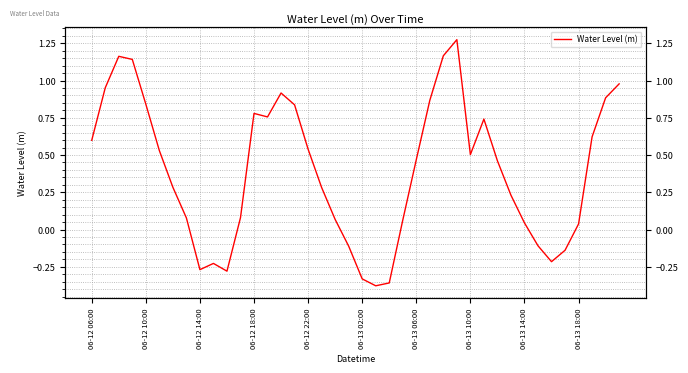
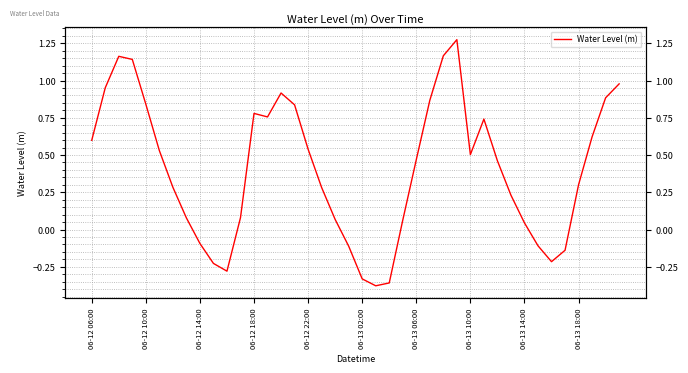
  {
    "06-12 06:00": 0.60,
    "06-12 10:00": 0.84,
-   "06-12 14:00": -0.27,
+   "06-12 14:00": -0.09,
    "06-12 18:00": 0.78,
    "06-12 22:00": 0.54,
    "06-13 02:00": -0.33,
    "06-13 06:00": 0.47,
    "06-13 10:00": 0.50,
    "06-13 14:00": 0.04,
-   "06-13 18:00": 0.04
+   "06-13 18:00": 0.30
  }
